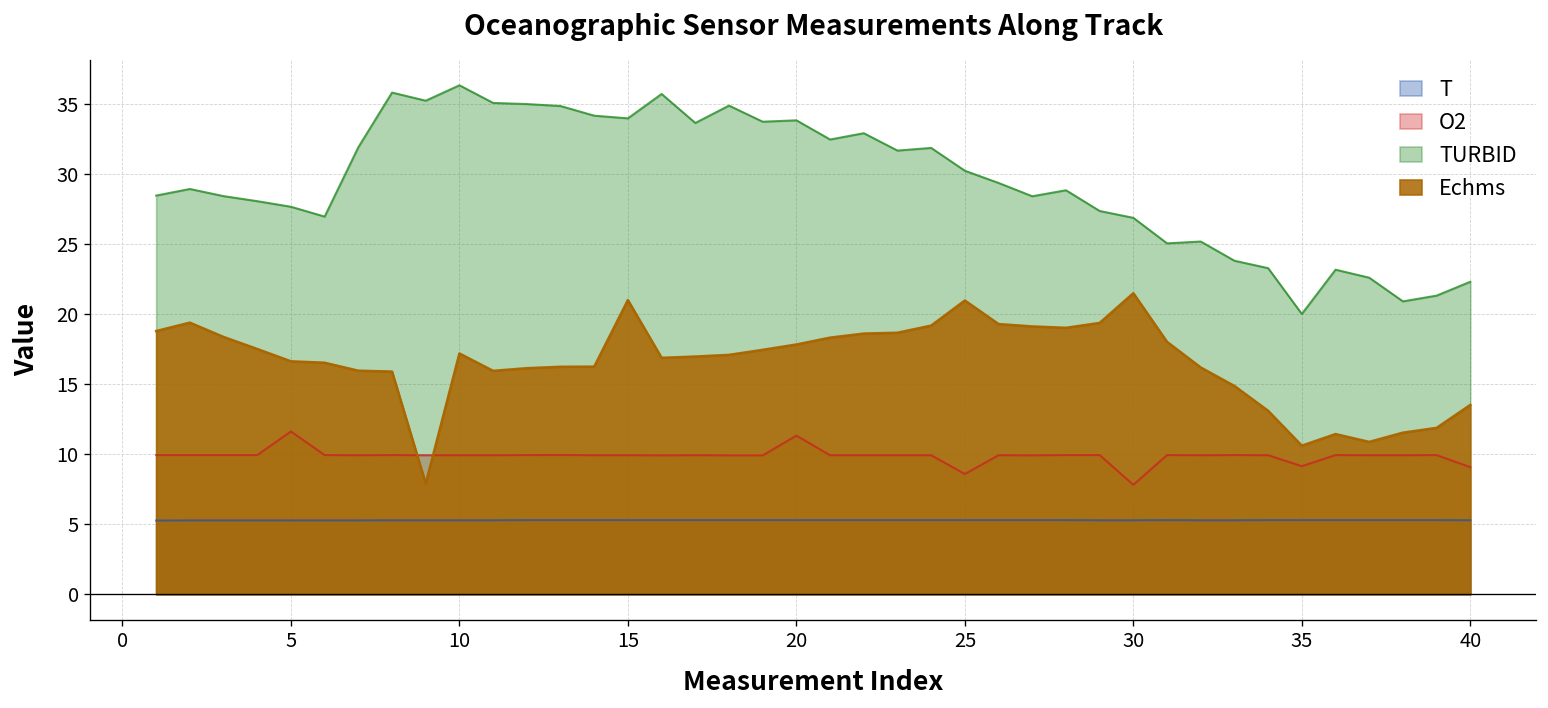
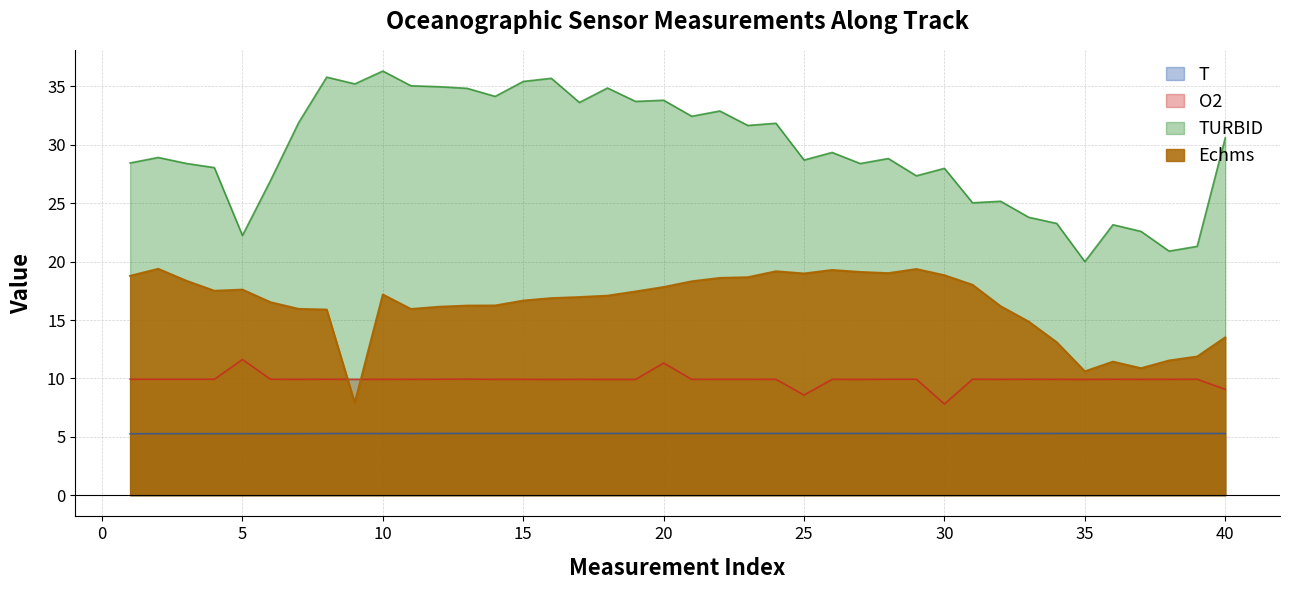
  {
    "T": {
      "5": 5.3,
      "10": 5.3,
      "15": 5.3,
      "20": 5.3,
      "25": 5.3,
      "30": 5.3,
      "35": 5.3,
      "40": 5.3
    },
    "O2": {
      "5": 11.6,
      "10": 9.9,
      "15": 9.9,
      "20": 11.3,
      "25": 8.6,
      "30": 7.8,
-     "35": 9.1,
+     "35": 9.9,
      "40": 9.1
    },
    "TURBID": {
-     "5": 27.7,
+     "5": 22.2,
      "10": 36.3,
-     "15": 34.0,
+     "15": 35.4,
      "20": 33.8,
-     "25": 30.2,
-     "30": 26.9,
+     "25": 28.7,
+     "30": 28.0,
      "35": 20.0,
-     "40": 22.3
+     "40": 30.6
    },
    "Echms": {
-     "5": 16.6,
+     "5": 17.6,
      "10": 17.2,
-     "15": 21.0,
+     "15": 16.7,
      "20": 17.8,
-     "25": 21.0,
-     "30": 21.5,
+     "25": 19.0,
+     "30": 18.8,
      "35": 10.6,
      "40": 13.5
    }
  }
